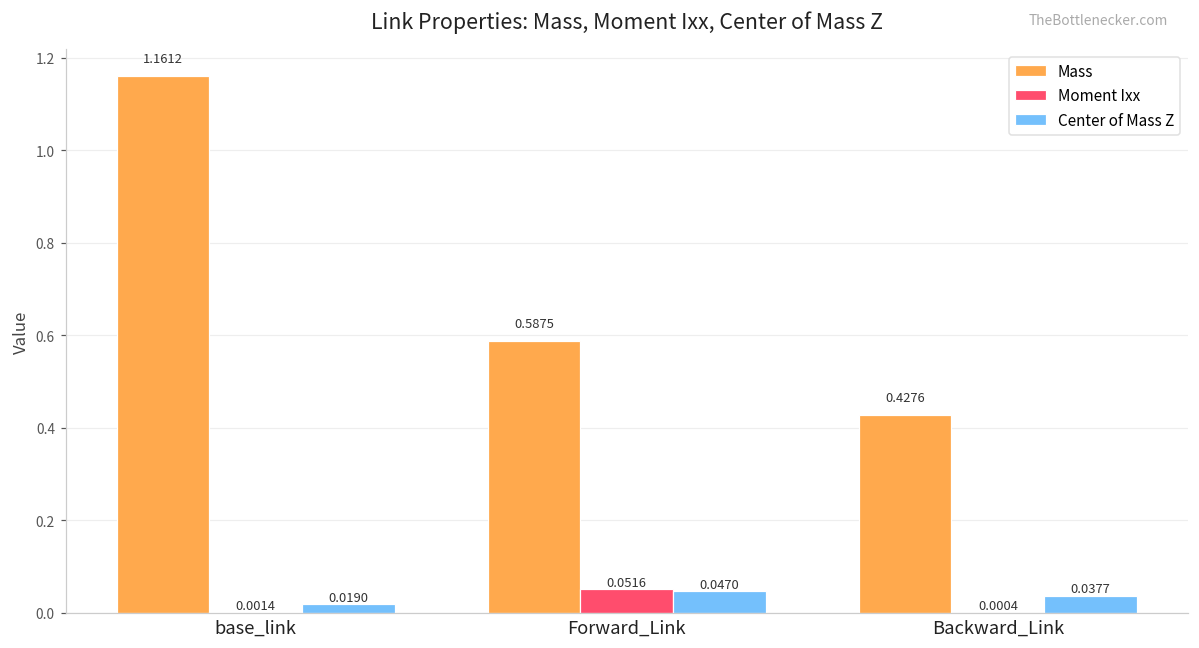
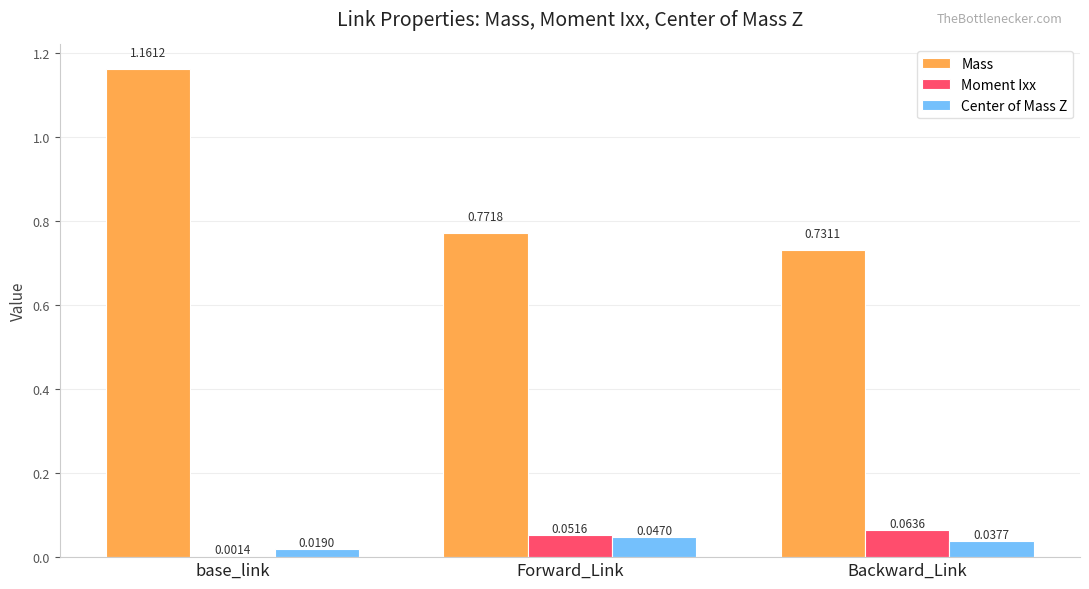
  {
    "Mass": {
      "base_link": 1.1612,
-     "Forward_Link": 0.5875,
-     "Backward_Link": 0.4276
+     "Forward_Link": 0.7718,
+     "Backward_Link": 0.7311
    },
    "Moment Ixx": {
      "base_link": 0.0014,
      "Forward_Link": 0.0516,
-     "Backward_Link": 0.0004
+     "Backward_Link": 0.0636
    },
    "Center of Mass Z": {
      "base_link": 0.0190,
      "Forward_Link": 0.0470,
      "Backward_Link": 0.0377
    }
  }
